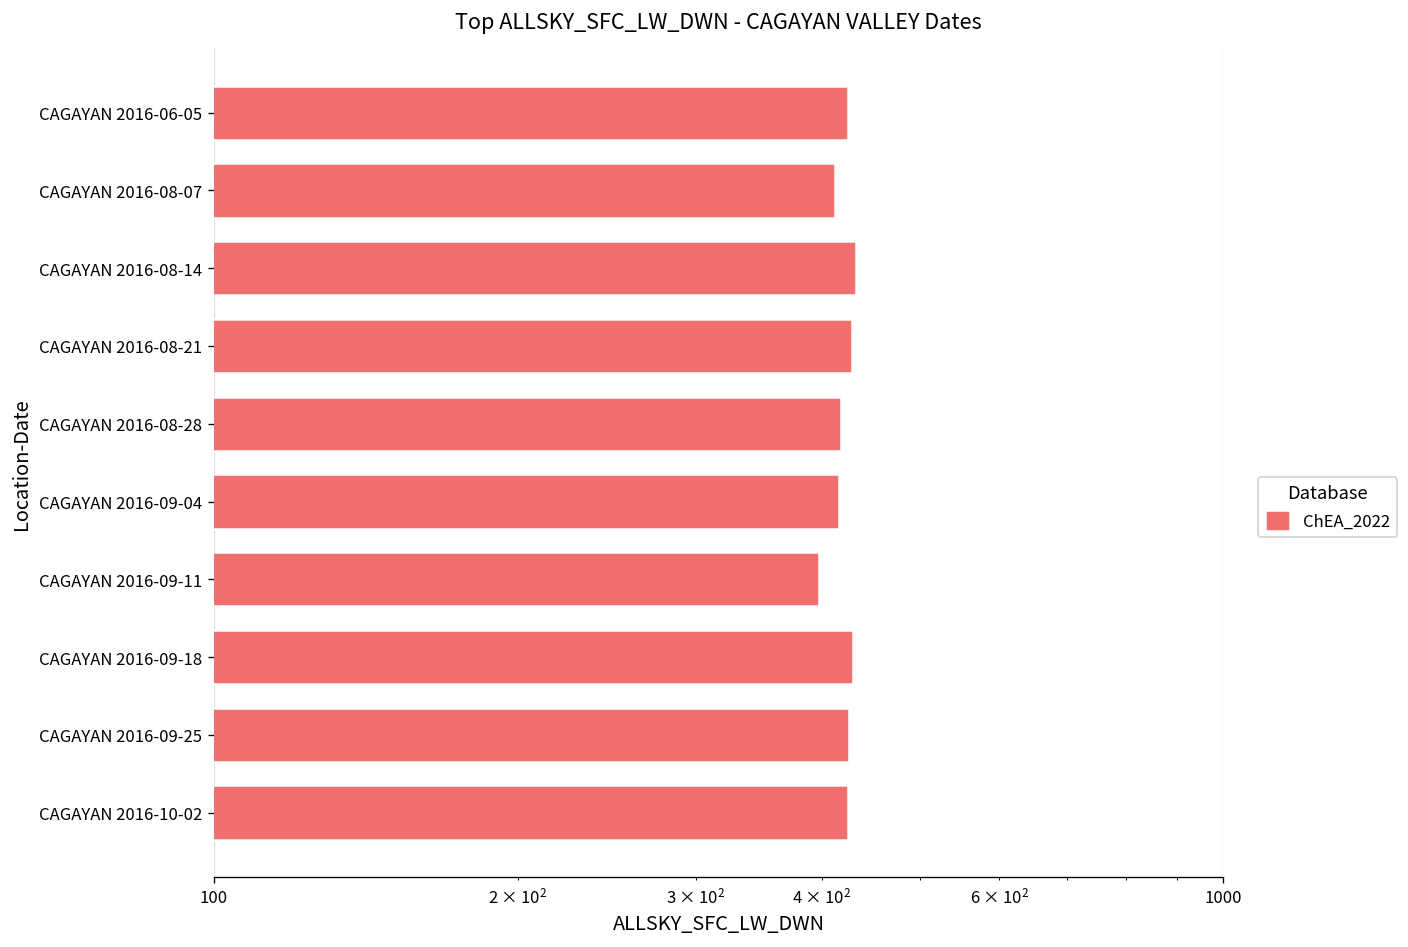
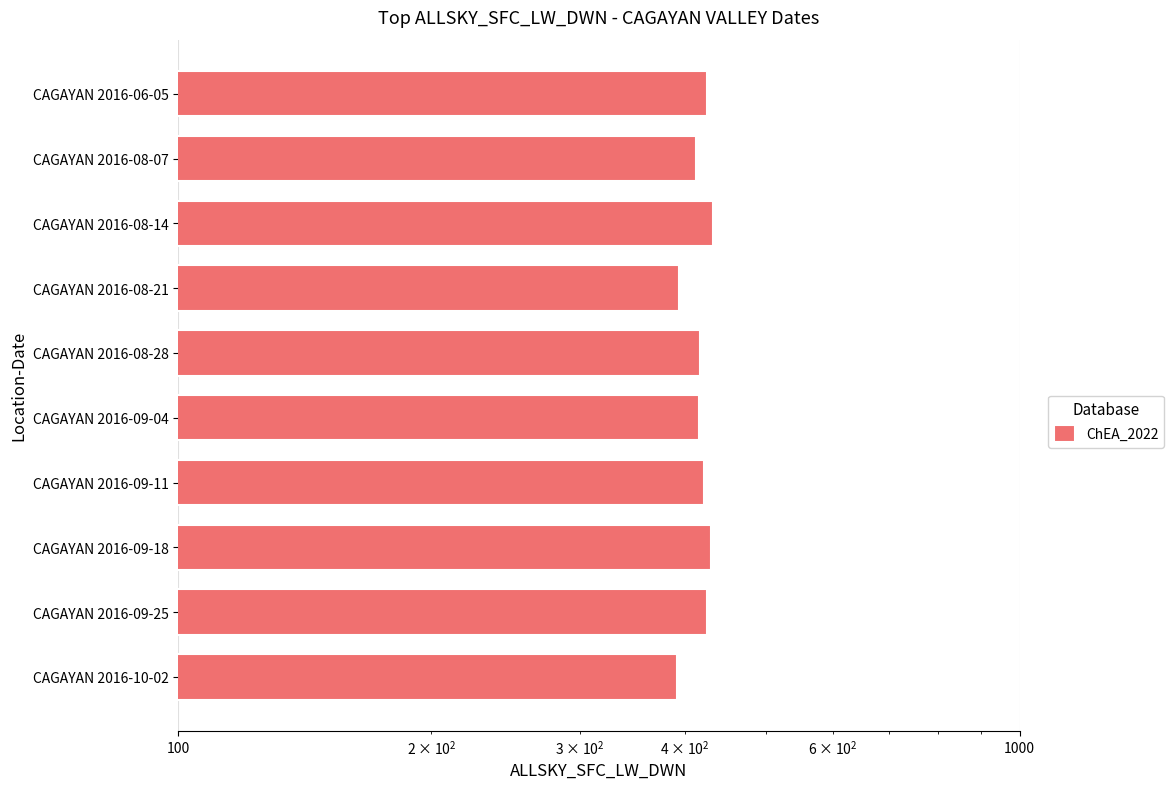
  {
    "CAGAYAN 2016-06-05": 420,
    "CAGAYAN 2016-08-07": 410,
    "CAGAYAN 2016-08-14": 430,
-   "CAGAYAN 2016-08-21": 430,
+   "CAGAYAN 2016-08-21": 390,
    "CAGAYAN 2016-08-28": 420,
    "CAGAYAN 2016-09-04": 420,
-   "CAGAYAN 2016-09-11": 400,
+   "CAGAYAN 2016-09-11": 420,
    "CAGAYAN 2016-09-18": 430,
    "CAGAYAN 2016-09-25": 430,
-   "CAGAYAN 2016-10-02": 420
+   "CAGAYAN 2016-10-02": 390
  }
